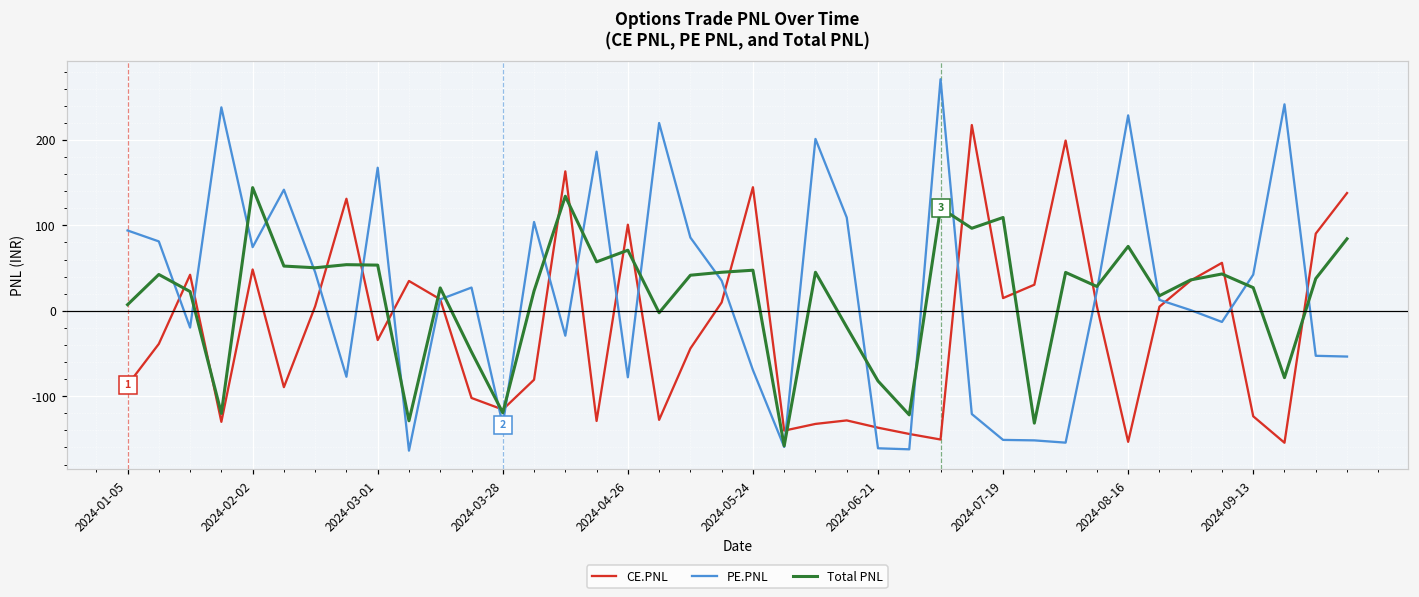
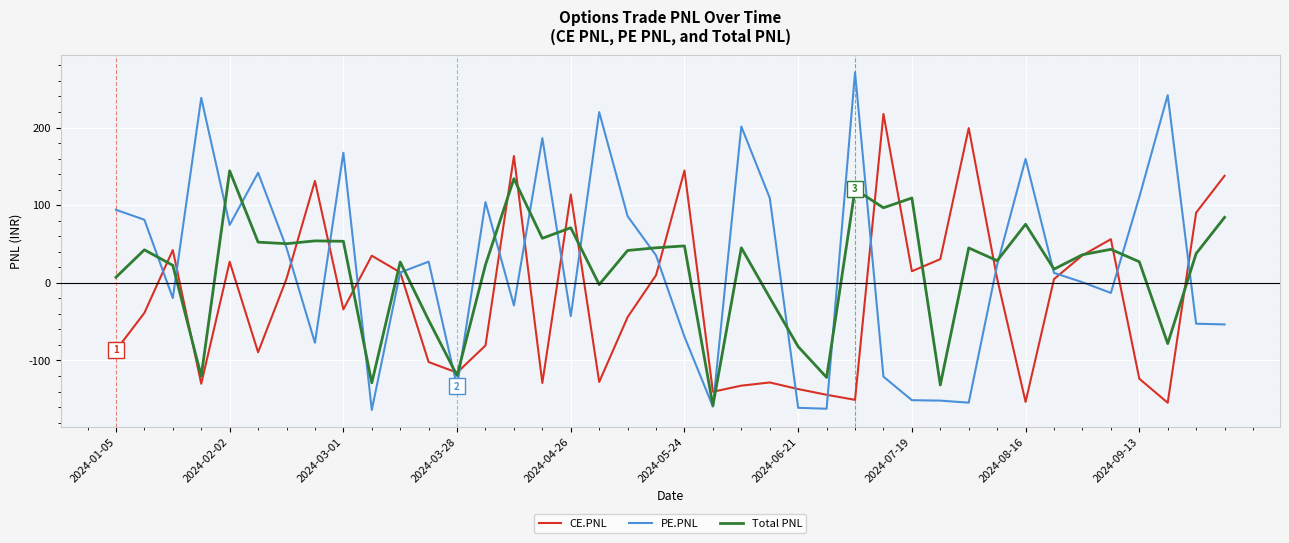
  {
    "CE.PNL": {
-     "2024-02-02": 50,
+     "2024-02-02": 30,
      "2024-03-01": -30,
      "2024-03-28": -120,
-     "2024-04-26": 100,
+     "2024-04-26": 110,
      "2024-05-24": 140,
      "2024-06-21": -140,
      "2024-07-19": 10,
      "2024-08-16": -150,
      "2024-09-13": -120
    },
    "PE.PNL": {
      "2024-01-05": 90,
      "2024-02-02": 70,
      "2024-03-01": 170,
-     "2024-04-26": -80,
+     "2024-04-26": -40,
      "2024-05-24": -70,
      "2024-06-21": -160,
      "2024-07-19": -150,
-     "2024-08-16": 230,
-     "2024-09-13": 40
+     "2024-08-16": 160,
+     "2024-09-13": 110
    },
    "Total PNL": {
      "2024-01-05": 10,
      "2024-02-02": 140,
      "2024-03-01": 50,
      "2024-03-28": -120,
      "2024-04-26": 70,
      "2024-05-24": 50,
      "2024-06-21": -80,
      "2024-07-19": 110,
      "2024-08-16": 80,
      "2024-09-13": 30
    }
  }
